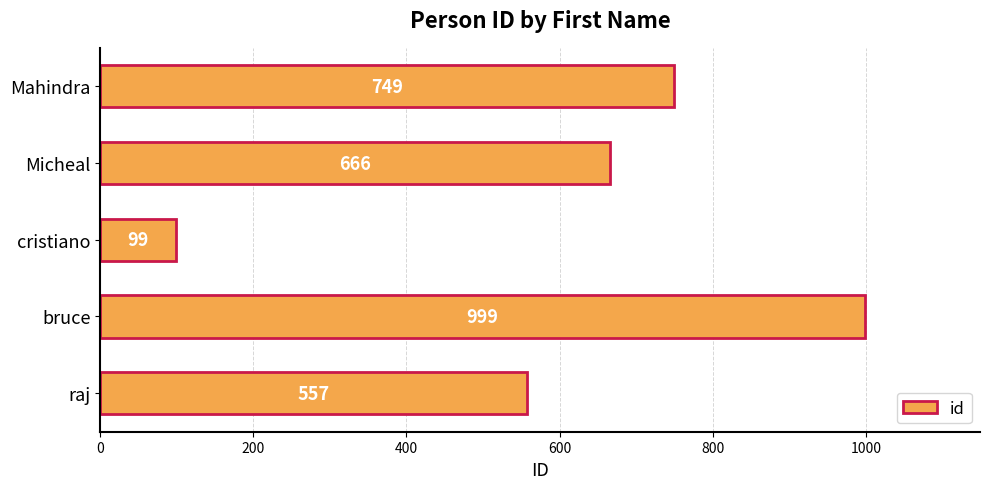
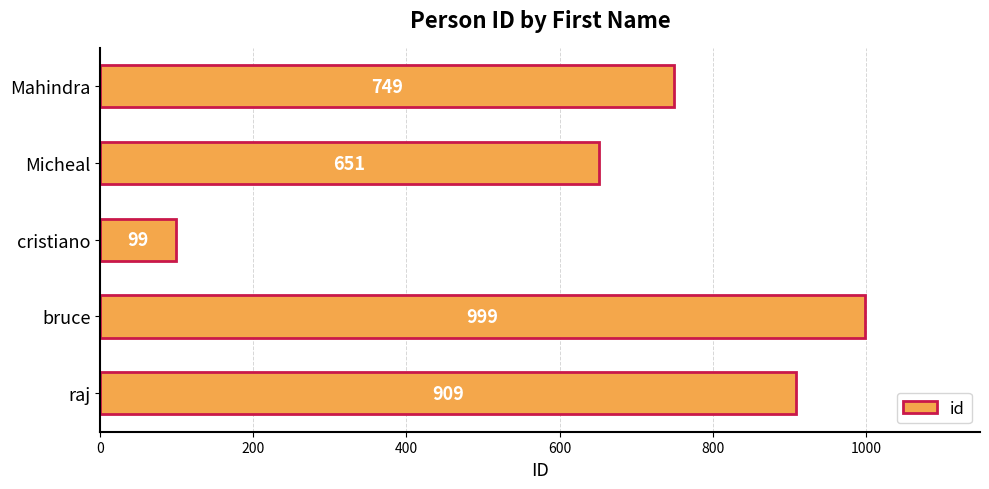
  {
    "Mahindra": 749,
-   "Micheal": 666,
+   "Micheal": 651,
    "cristiano": 99,
    "bruce": 999,
-   "raj": 557
+   "raj": 909
  }
